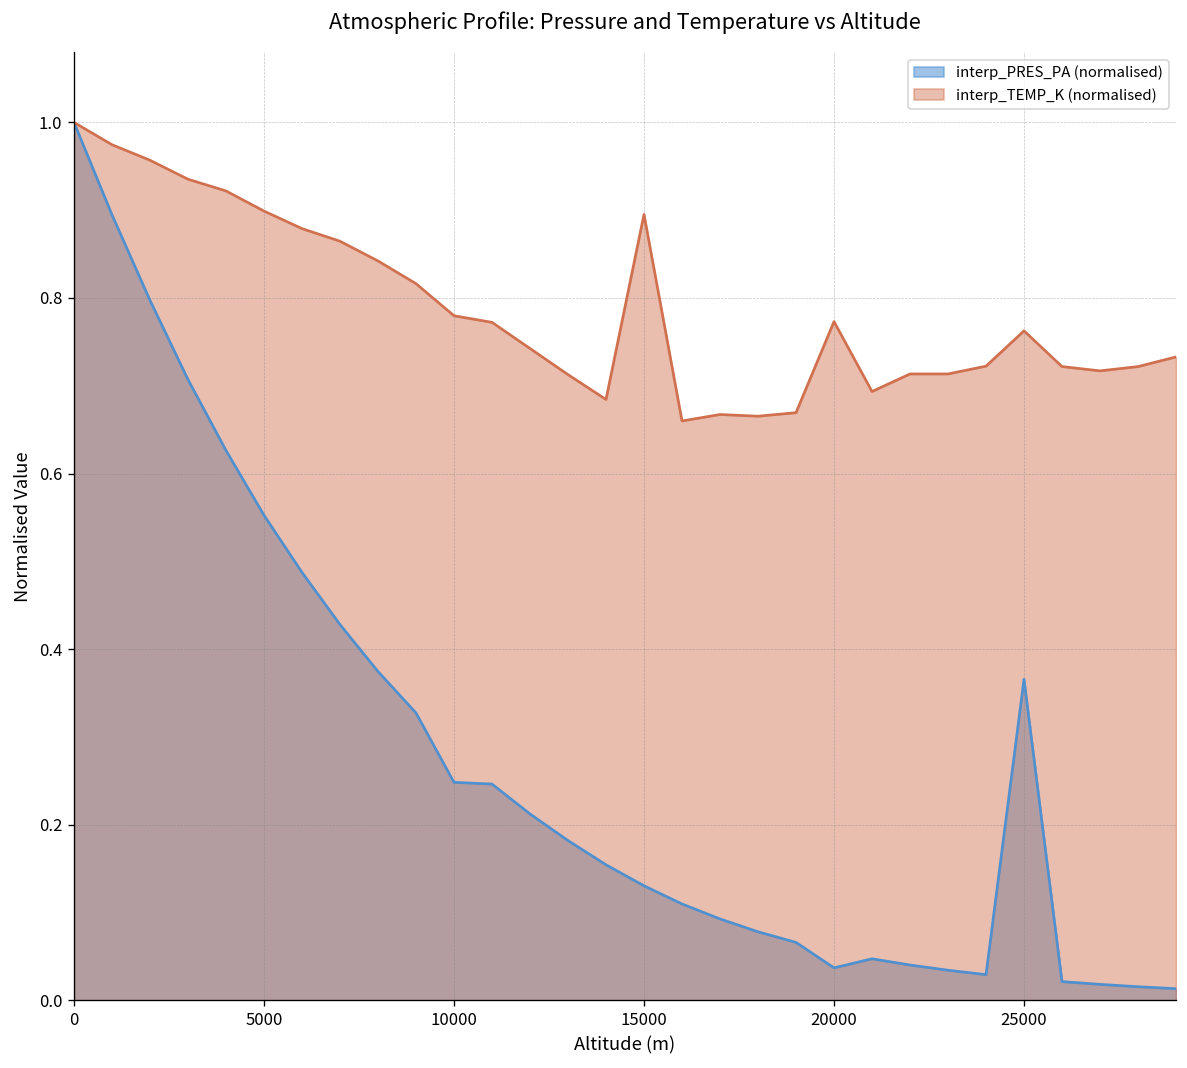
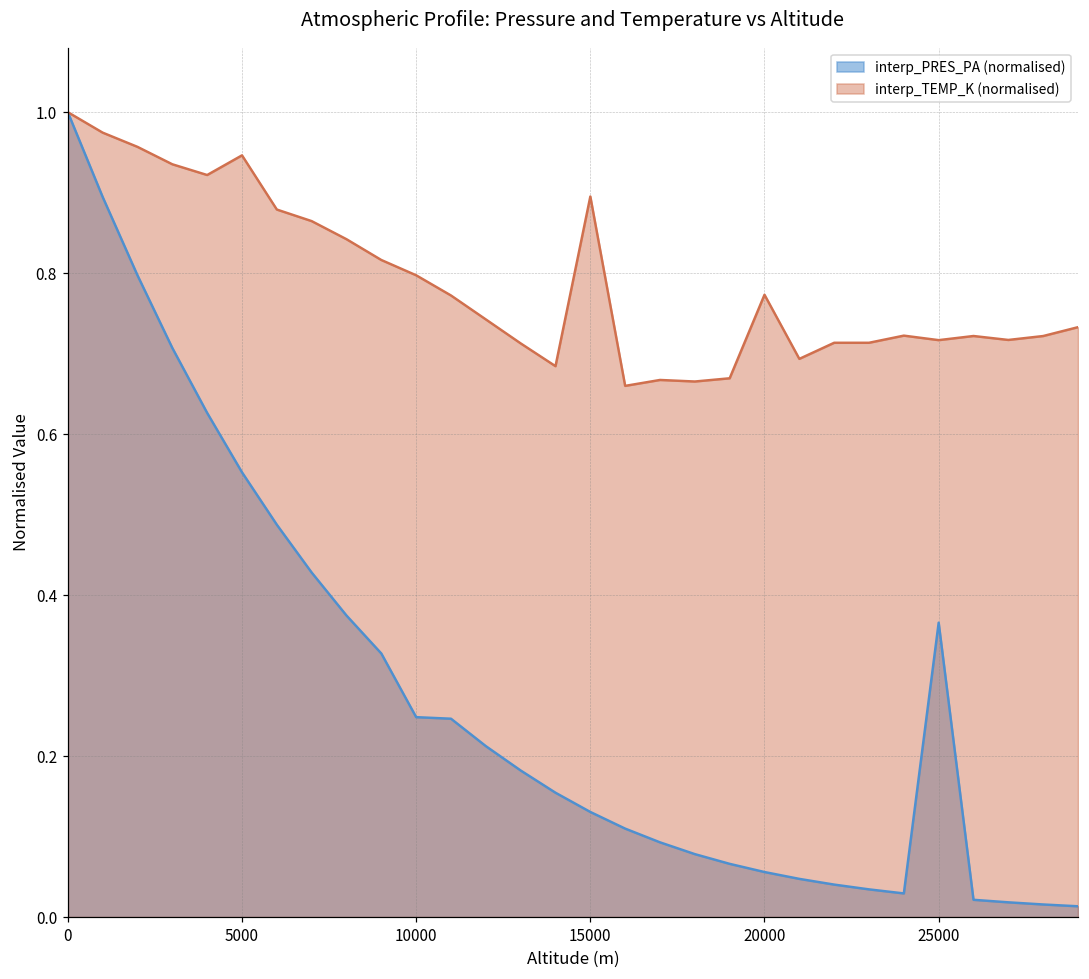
  {
    "interp_PRES_PA (normalised)": {
      "5000": 0.55,
      "10000": 0.25,
      "15000": 0.13,
-     "20000": 0.04,
+     "20000": 0.06,
      "25000": 0.37
    },
    "interp_TEMP_K (normalised)": {
-     "5000": 0.90,
-     "10000": 0.78,
+     "5000": 0.95,
+     "10000": 0.80,
      "15000": 0.90,
      "20000": 0.77,
-     "25000": 0.76
+     "25000": 0.72
    }
  }
